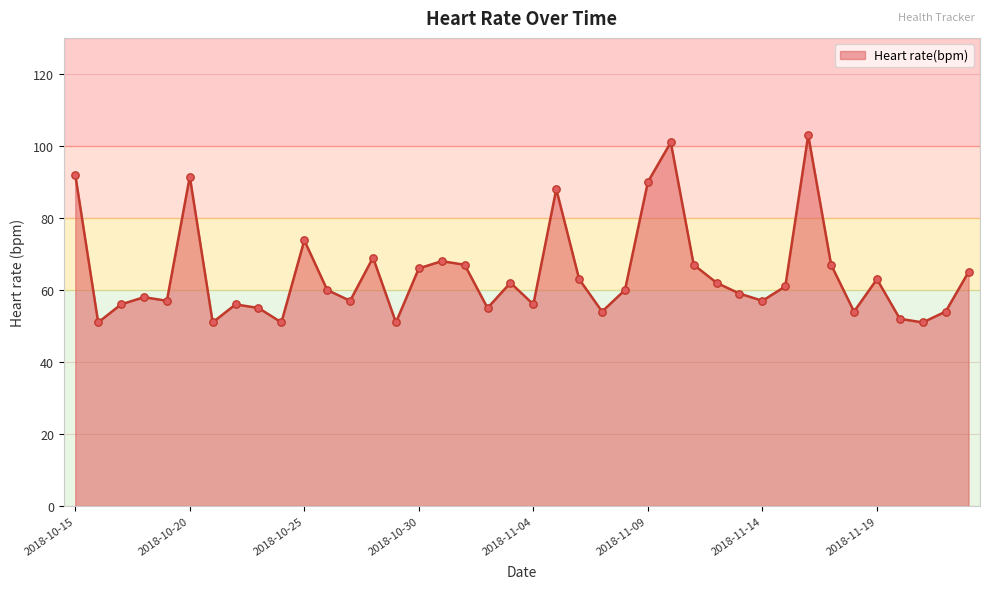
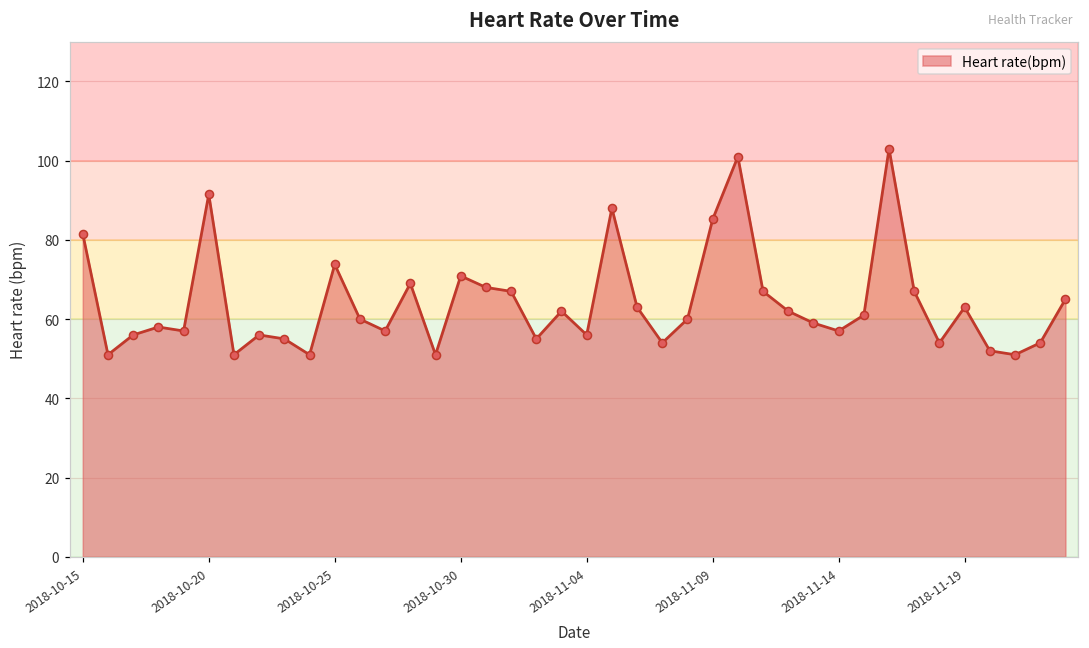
  {
-   "2018-10-15": 92,
+   "2018-10-15": 82,
    "2018-10-20": 92,
    "2018-10-25": 74,
-   "2018-10-30": 66,
+   "2018-10-30": 71,
    "2018-11-04": 56,
-   "2018-11-09": 90,
+   "2018-11-09": 85,
    "2018-11-14": 57,
    "2018-11-19": 63
  }
